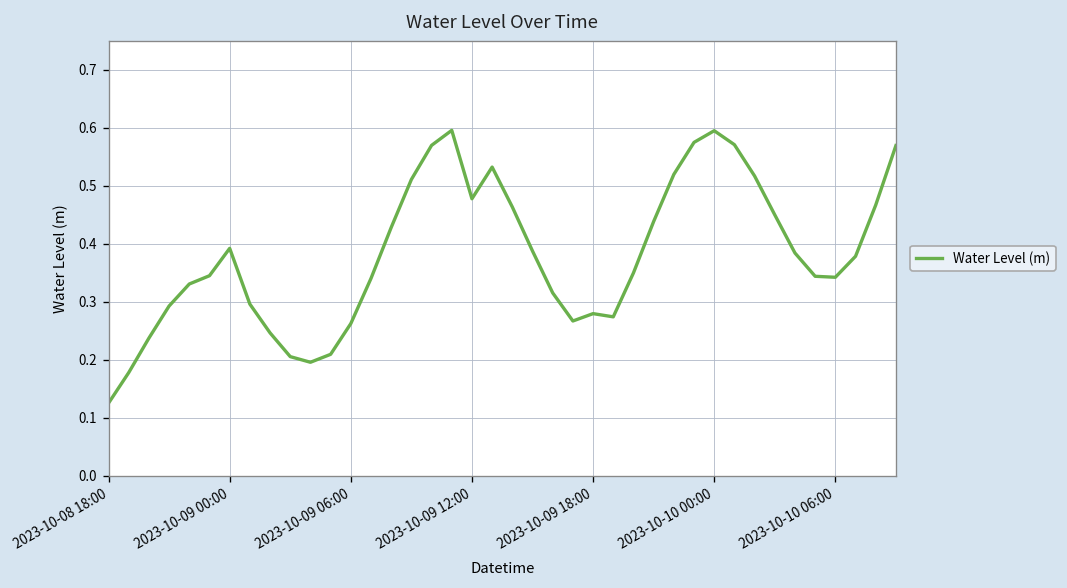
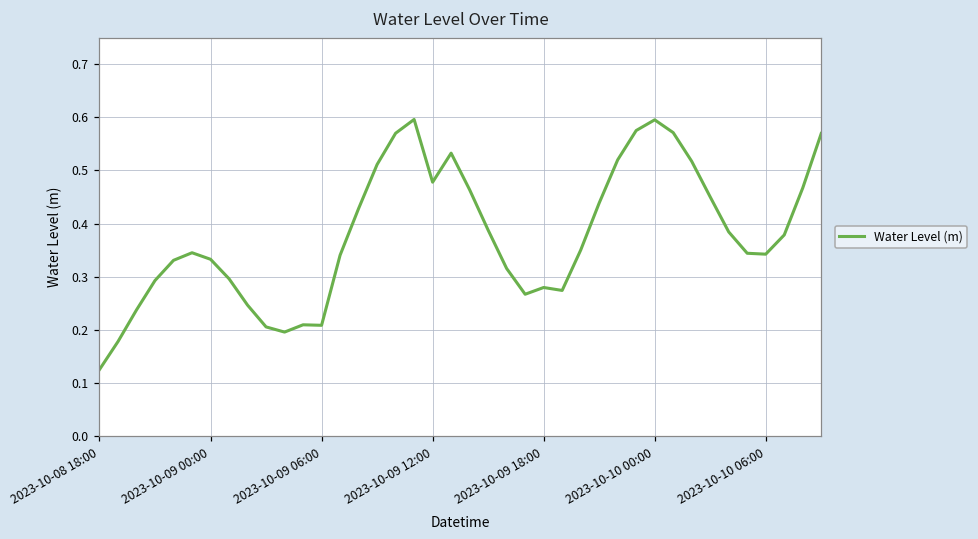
  {
    "2023-10-08 18:00": 0.13,
-   "2023-10-09 00:00": 0.39,
-   "2023-10-09 06:00": 0.26,
+   "2023-10-09 00:00": 0.33,
+   "2023-10-09 06:00": 0.21,
    "2023-10-09 12:00": 0.48,
    "2023-10-09 18:00": 0.28,
    "2023-10-10 00:00": 0.60,
    "2023-10-10 06:00": 0.34
  }
